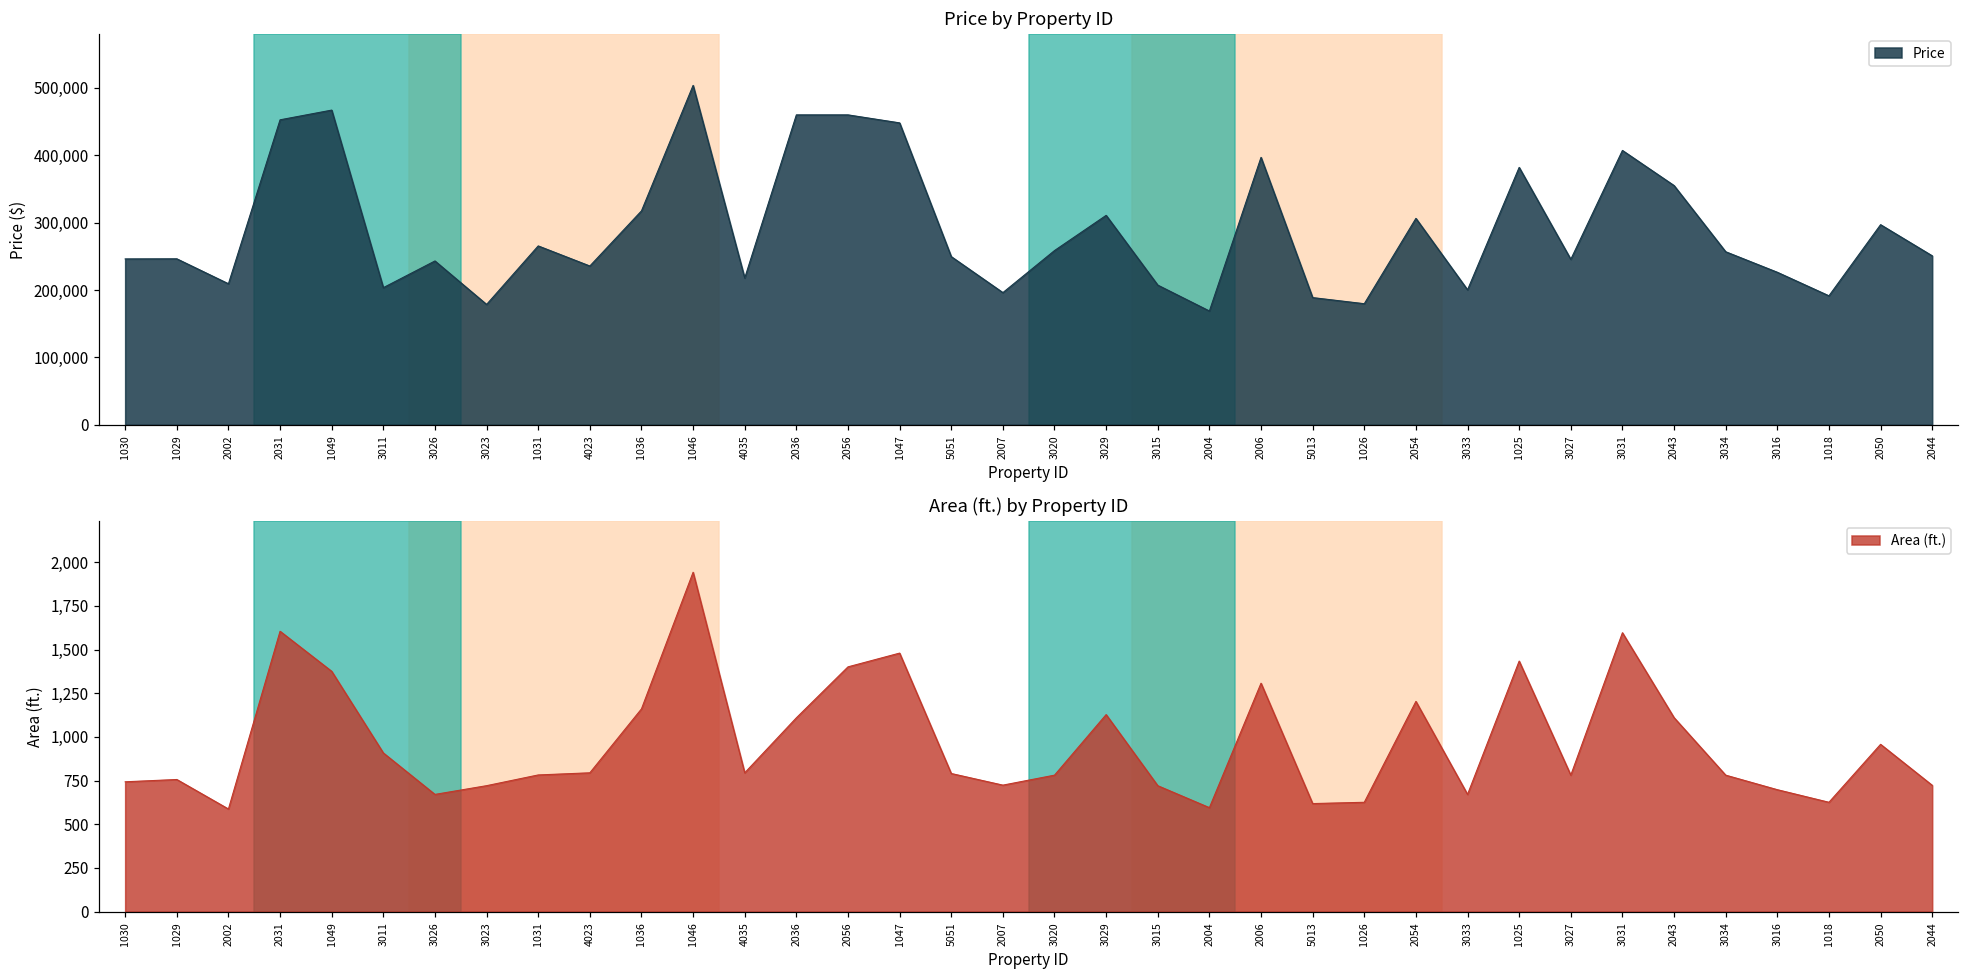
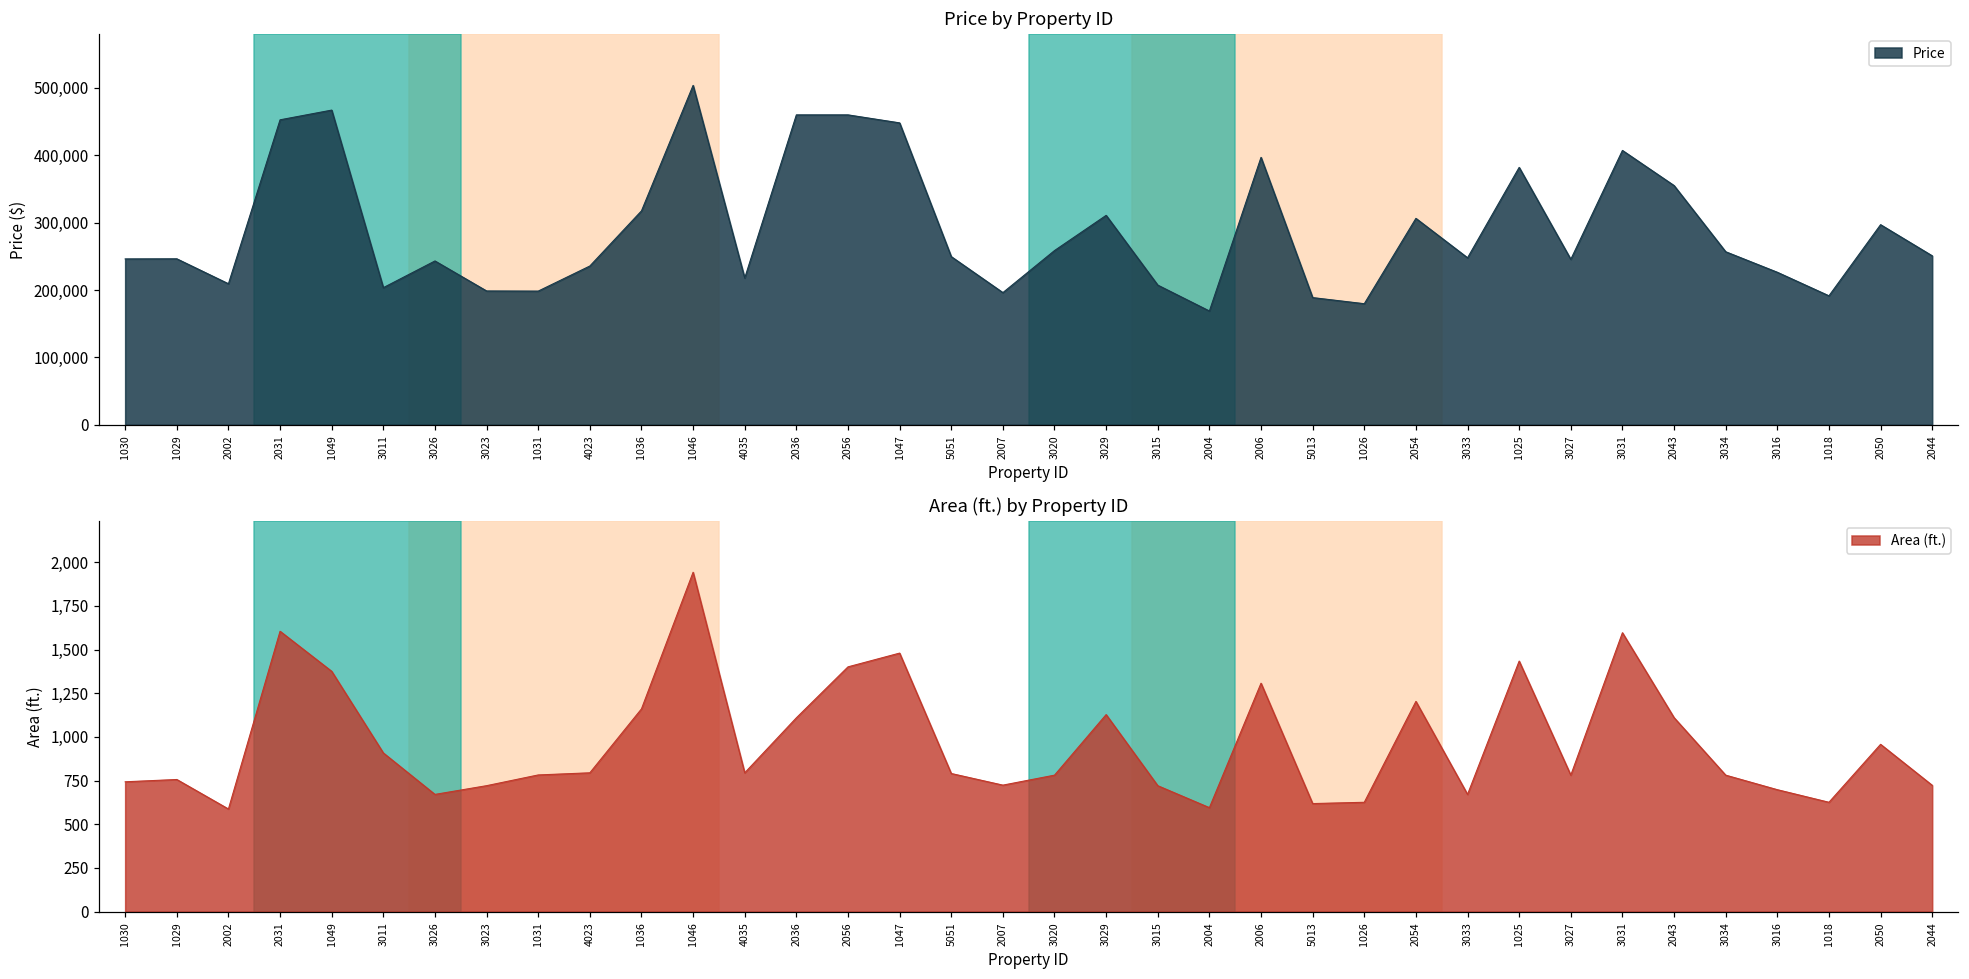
  {
    "Price by Property ID": {
      "1030": "250,000",
      "1029": "250,000",
      "2002": "210,000",
      "2031": "450,000",
      "1049": "470,000",
      "3011": "200,000",
      "3026": "240,000",
-     "3023": "180,000",
-     "1031": "270,000",
+     "3023": "200,000",
+     "1031": "200,000",
      "4023": "240,000",
      "1036": "320,000",
      "1046": "500,000",
      "4035": "220,000",
      "2036": "460,000",
      "2056": "460,000",
      "1047": "450,000",
      "5051": "250,000",
      "2007": "200,000",
      "3020": "260,000",
      "3029": "310,000",
      "3015": "210,000",
      "2004": "170,000",
      "2006": "400,000",
      "5013": "190,000",
      "1026": "180,000",
      "2054": "310,000",
-     "3033": "200,000",
+     "3033": "250,000",
      "1025": "380,000",
      "3027": "250,000",
      "3031": "410,000",
      "2043": "360,000",
      "3034": "260,000",
      "3016": "230,000",
      "1018": "190,000",
      "2050": "300,000",
      "2044": "250,000"
    },
    "Area (ft.) by Property ID": {
      "1030": "740",
      "1029": "760",
      "2002": "590",
      "2031": "1,600",
      "1049": "1,380",
      "3011": "910",
      "3026": "670",
      "3023": "720",
      "1031": "780",
      "4023": "790",
      "1036": "1,160",
      "1046": "1,940",
      "4035": "790",
      "2036": "1,110",
      "2056": "1,400",
      "1047": "1,480",
      "5051": "790",
      "2007": "720",
      "3020": "780",
      "3029": "1,130",
      "3015": "720",
      "2004": "600",
      "2006": "1,310",
      "5013": "620",
      "1026": "630",
      "2054": "1,200",
      "3033": "670",
      "1025": "1,430",
      "3027": "780",
      "3031": "1,600",
      "2043": "1,110",
      "3034": "780",
      "3016": "700",
      "1018": "630",
      "2050": "960",
      "2044": "720"
    }
  }
